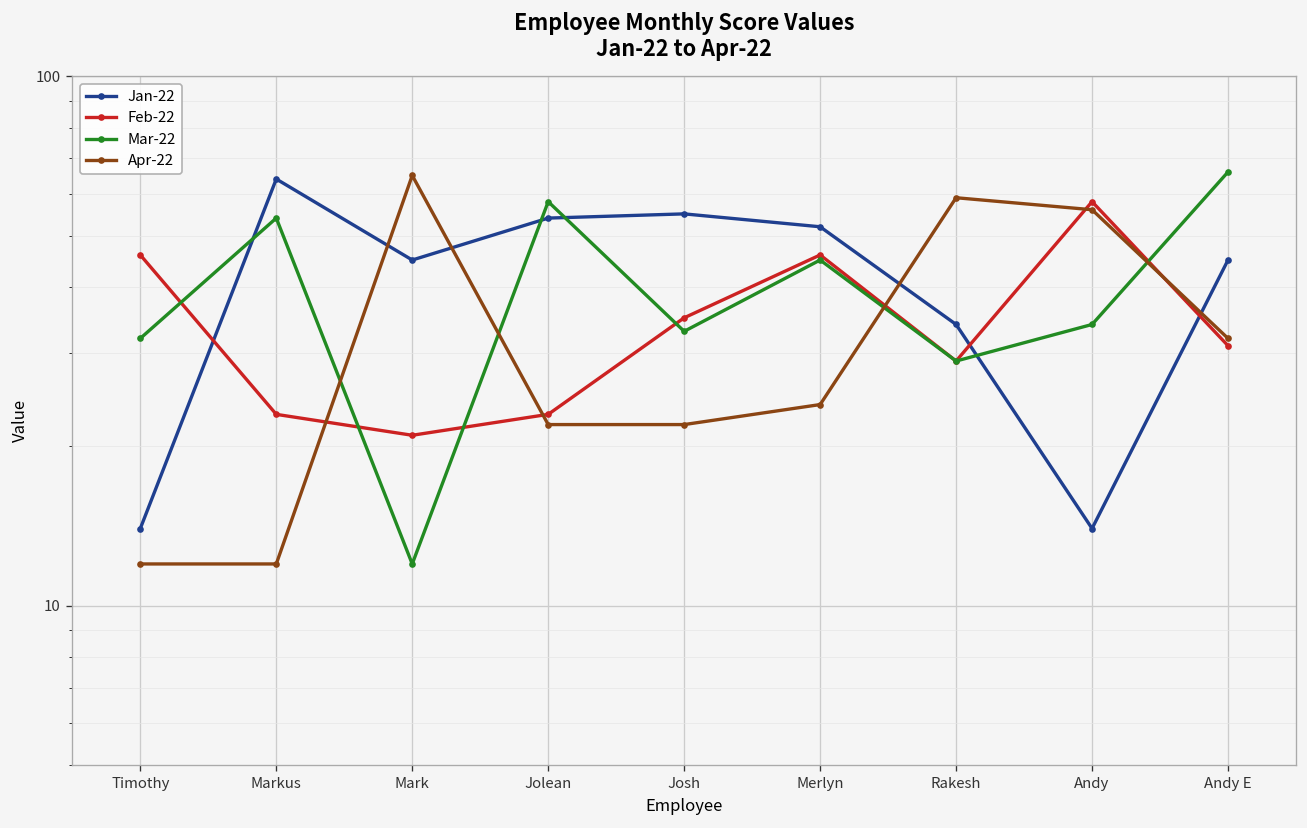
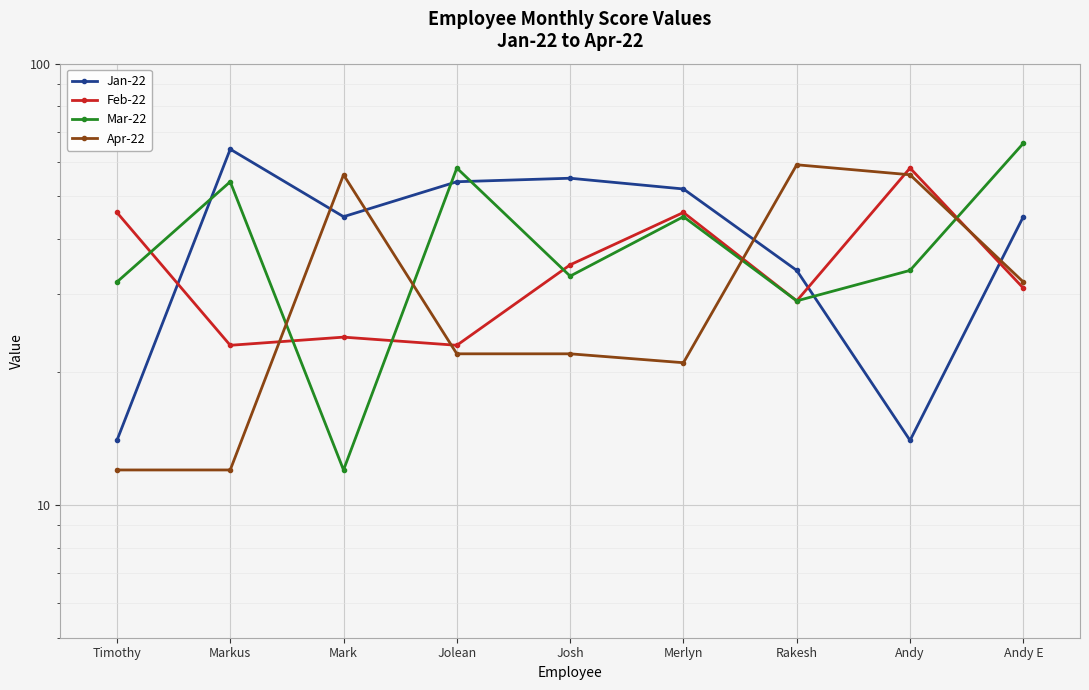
  {
    "Jan-22": {
      "Timothy": 14,
      "Markus": 64,
      "Mark": 45,
      "Jolean": 54,
      "Josh": 55,
      "Merlyn": 52,
      "Rakesh": 34,
      "Andy": 14,
      "Andy E": 45
    },
    "Feb-22": {
      "Timothy": 46,
      "Markus": 23,
-     "Mark": 21,
+     "Mark": 24,
      "Jolean": 23,
      "Josh": 35,
      "Merlyn": 46,
      "Andy": 58,
      "Andy E": 31
    },
    "Mar-22": {
      "Timothy": 32,
      "Markus": 54,
      "Mark": 12,
      "Jolean": 58,
      "Josh": 33,
      "Merlyn": 45,
      "Andy": 34,
      "Andy E": 66
    },
    "Apr-22": {
      "Timothy": 12,
      "Markus": 12,
-     "Mark": 65,
+     "Mark": 56,
      "Jolean": 22,
      "Josh": 22,
-     "Merlyn": 24,
+     "Merlyn": 21,
      "Rakesh": 59,
      "Andy": 56,
      "Andy E": 32
    }
  }
